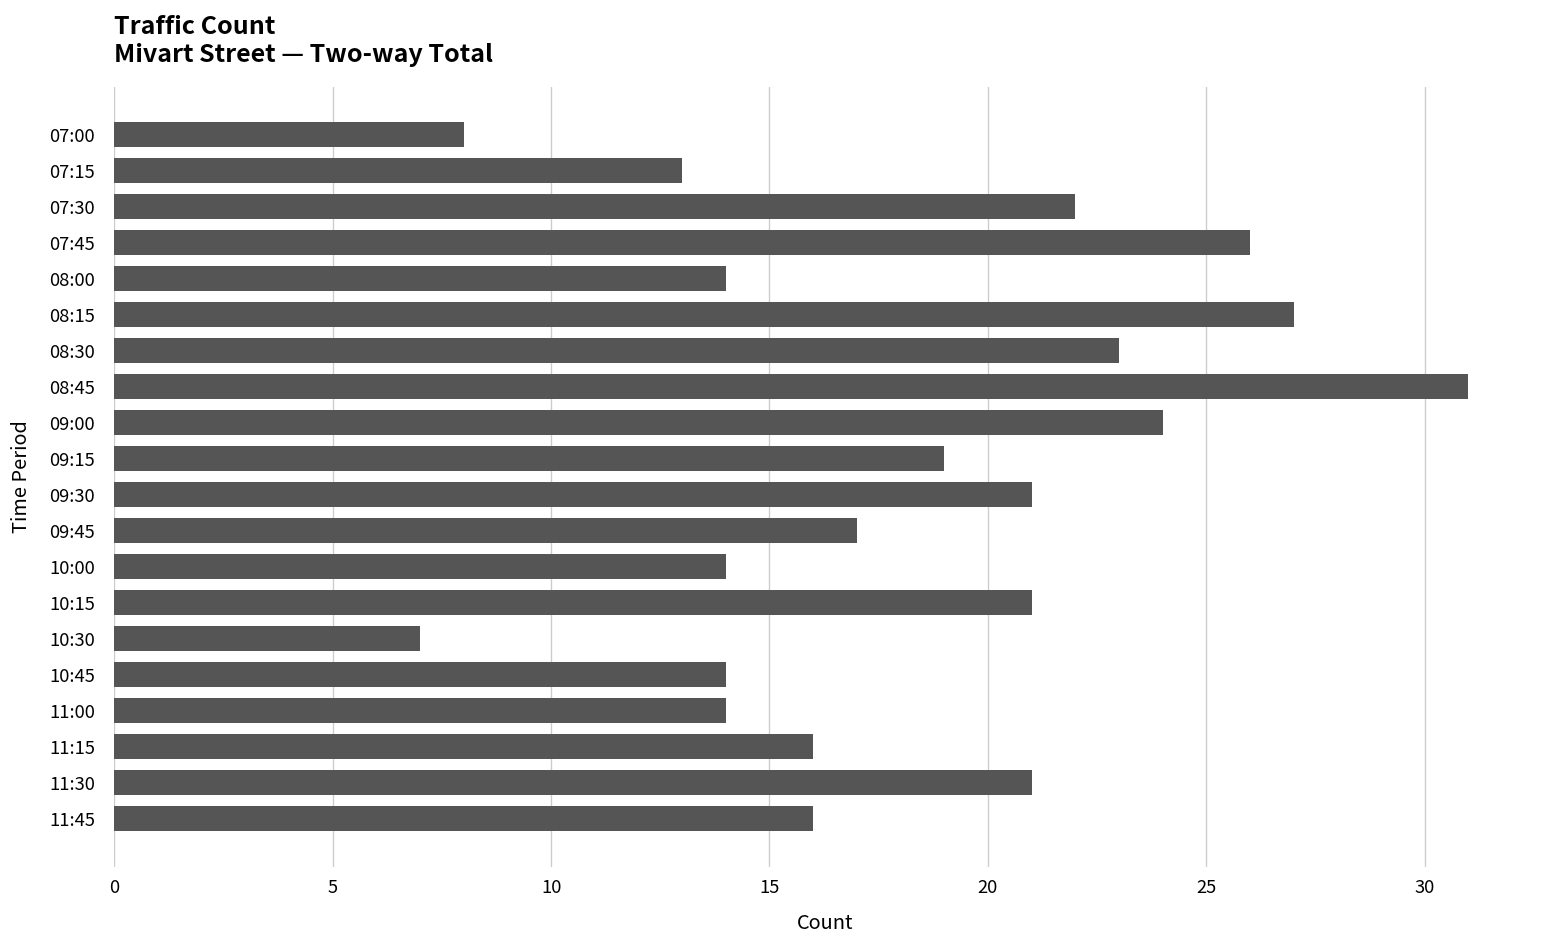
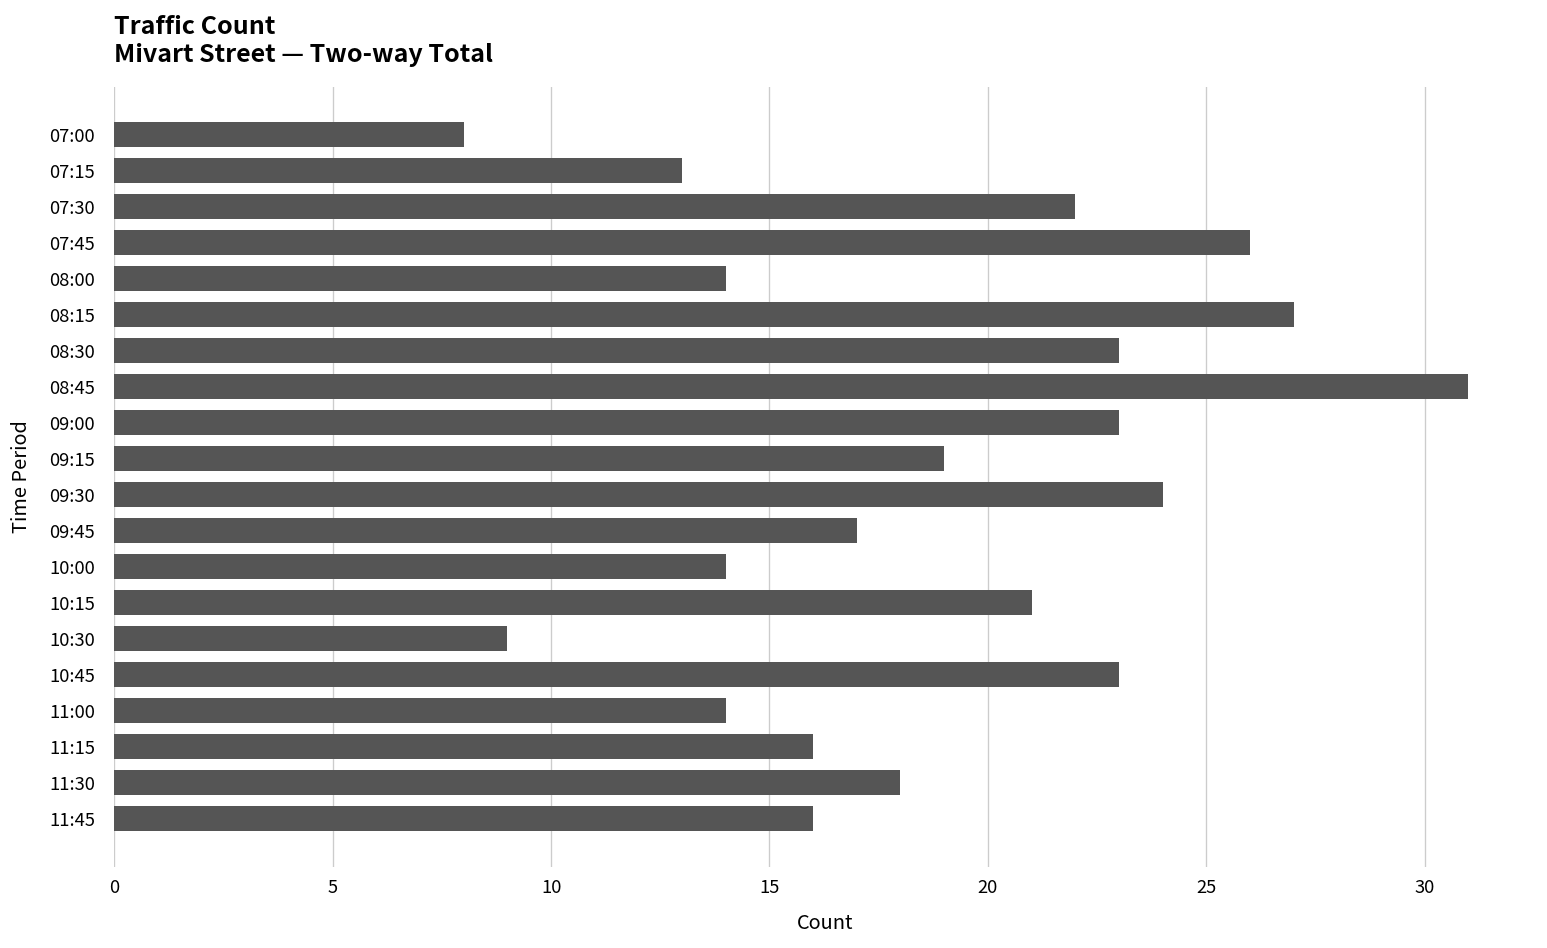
  {
    "07:00": 8,
    "07:15": 13,
    "07:30": 22,
    "07:45": 26,
    "08:00": 14,
    "08:15": 27,
    "08:30": 23,
    "08:45": 31,
-   "09:00": 24,
+   "09:00": 23,
    "09:15": 19,
-   "09:30": 21,
+   "09:30": 24,
    "09:45": 17,
    "10:00": 14,
    "10:15": 21,
-   "10:30": 7,
-   "10:45": 14,
+   "10:30": 9,
+   "10:45": 23,
    "11:00": 14,
    "11:15": 16,
-   "11:30": 21,
+   "11:30": 18,
    "11:45": 16
  }
